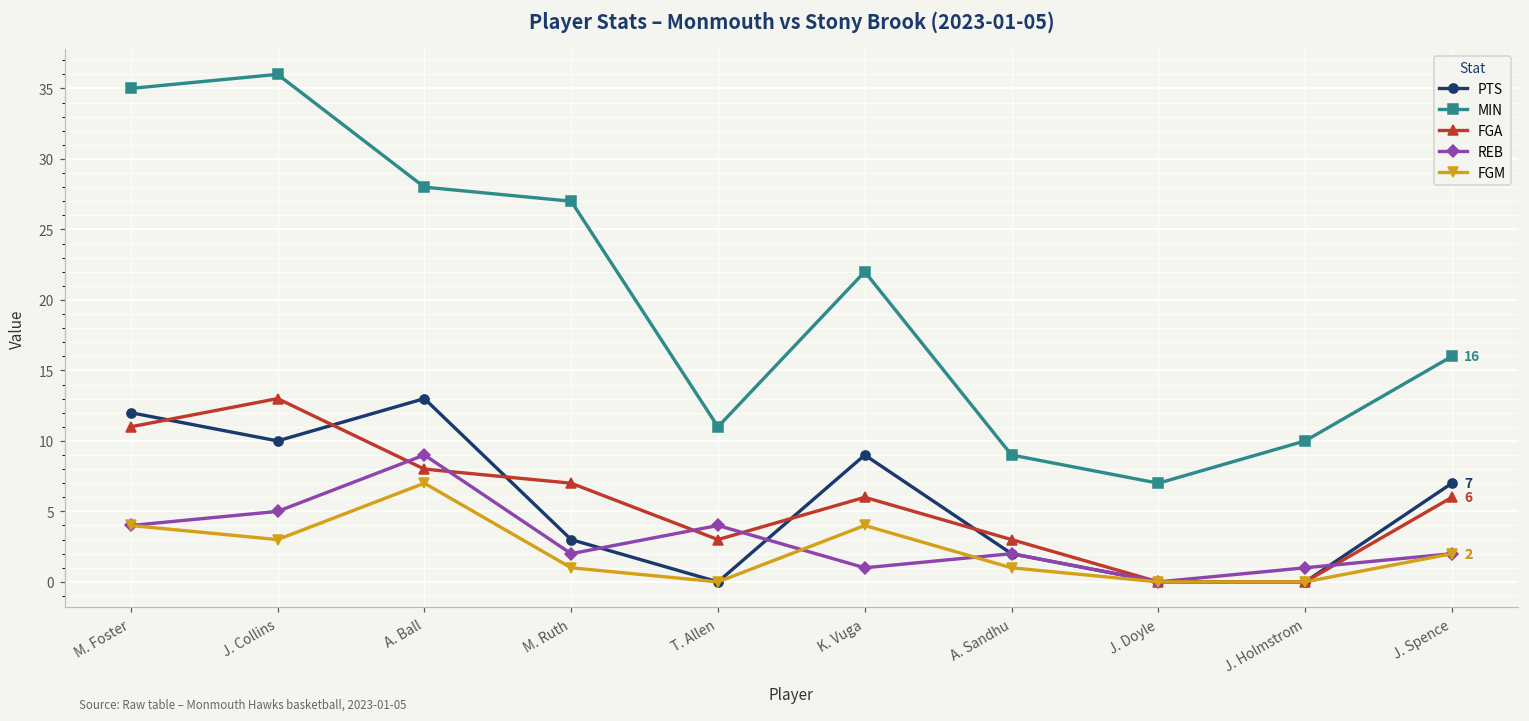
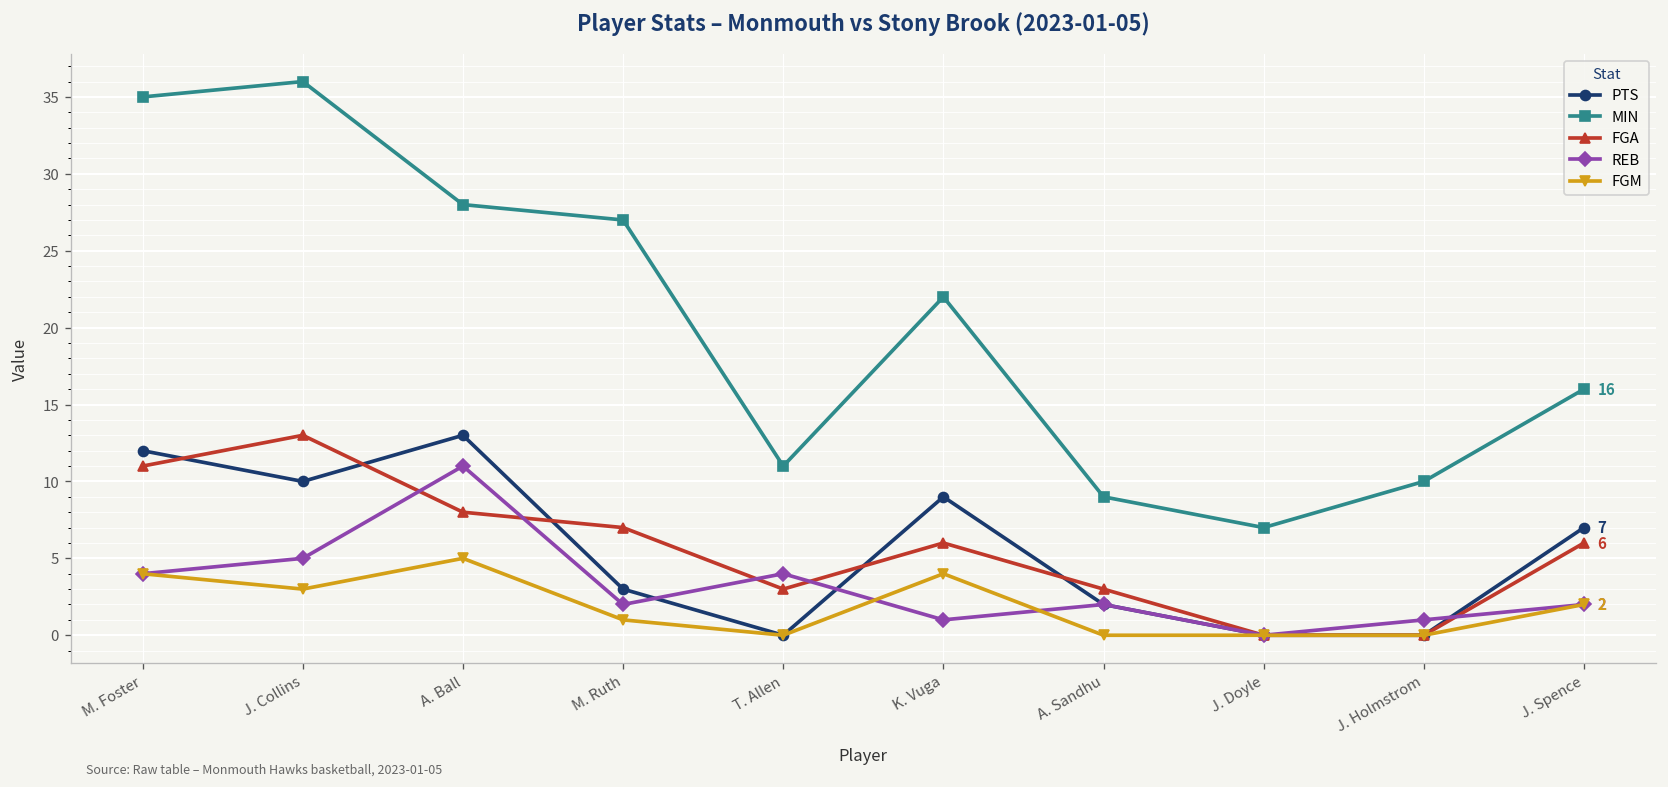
  {
    "PTS": {
      "J. Spence": 7
    },
    "MIN": {
      "J. Spence": 16
    },
    "FGA": {
      "J. Spence": 6
    },
    "REB": {
      "J. Collins": 5,
-     "A. Ball": 9,
+     "A. Ball": 11,
      "M. Ruth": 2,
      "T. Allen": 4,
      "K. Vuga": 1,
      "J. Holmstrom": 1
    },
    "FGM": {
      "J. Collins": 3,
-     "A. Ball": 7,
+     "A. Ball": 5,
      "M. Ruth": 1,
      "K. Vuga": 4,
-     "A. Sandhu": 1
+     "A. Sandhu": 0
    }
  }
